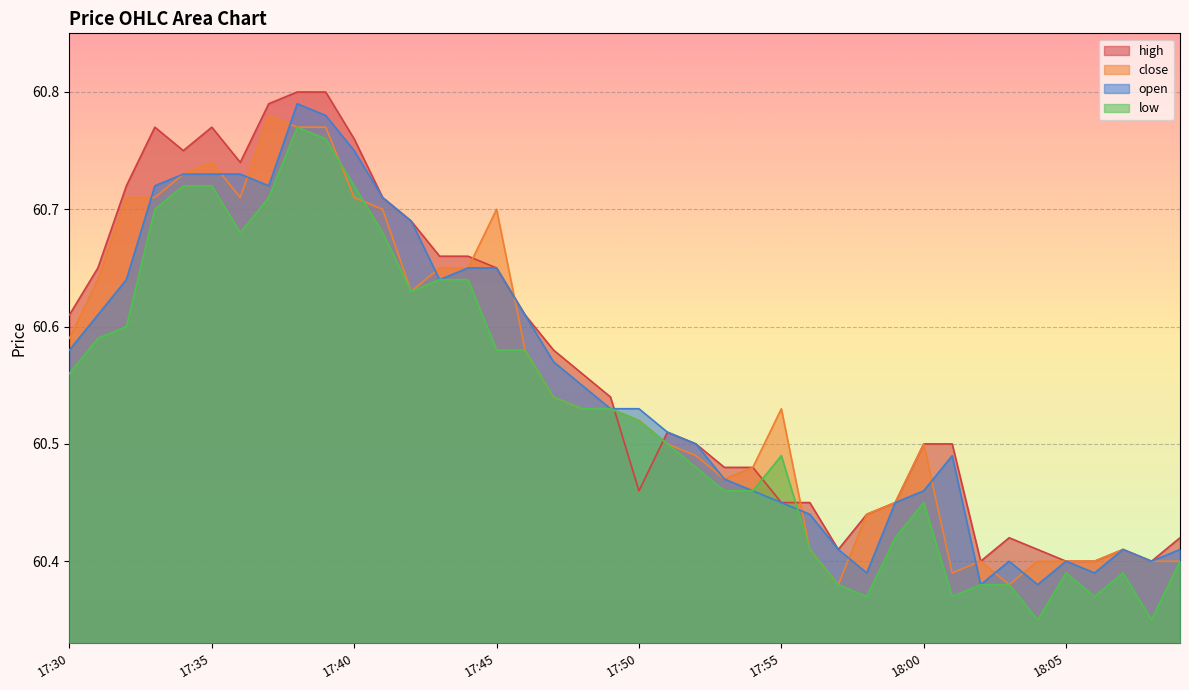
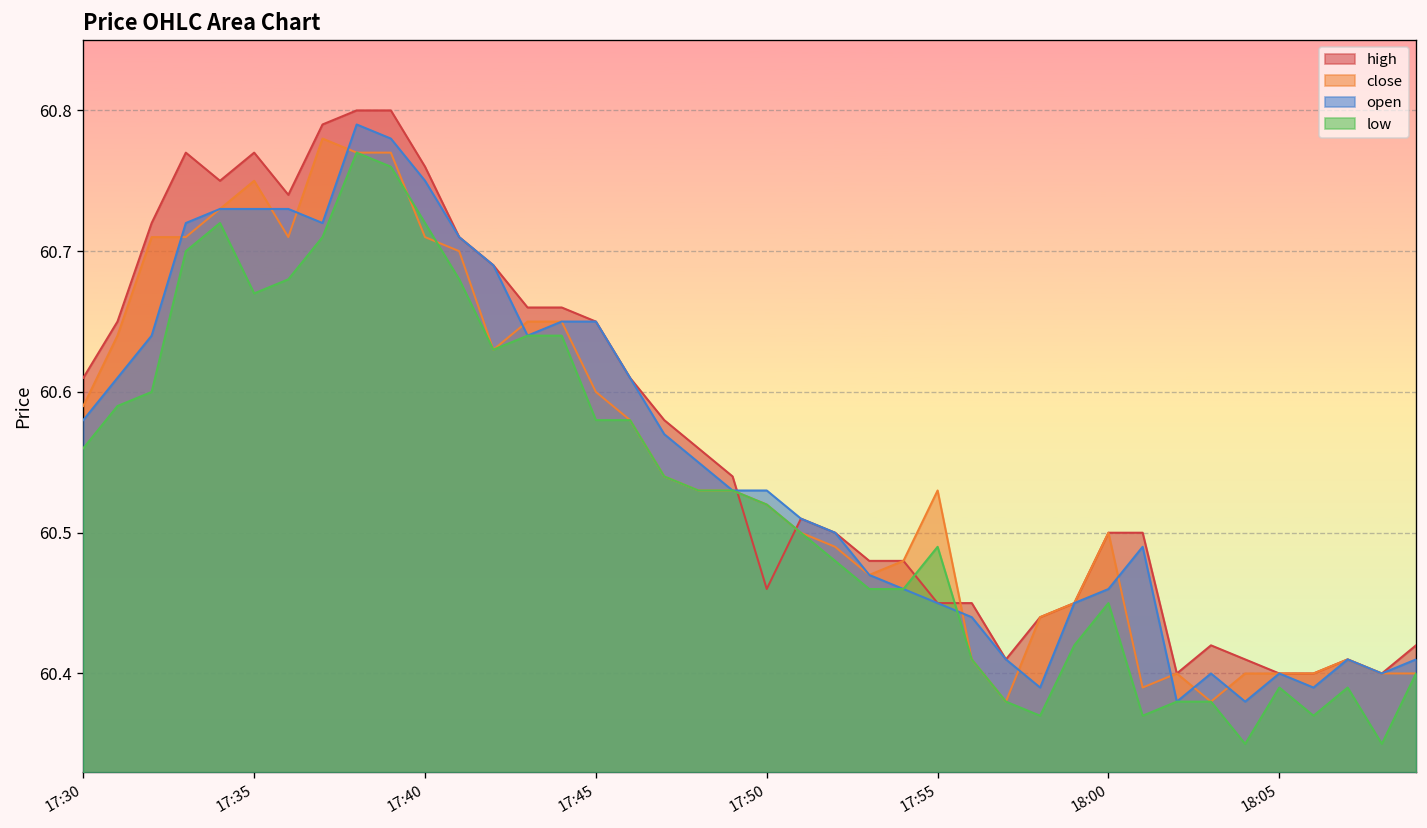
  {
    "high": {
      "17:30": 60.61,
      "17:35": 60.77,
      "17:40": 60.76,
      "17:50": 60.46
    },
    "close": {
      "17:30": 60.59,
-     "17:35": 60.74,
+     "17:35": 60.75,
      "17:40": 60.71,
-     "17:45": 60.7,
+     "17:45": 60.6,
      "17:55": 60.53
    },
    "open": {
      "17:30": 60.58,
      "17:35": 60.73,
      "17:40": 60.75,
      "17:50": 60.53,
      "18:00": 60.46
    },
    "low": {
      "17:30": 60.56,
-     "17:35": 60.72,
+     "17:35": 60.67,
      "17:40": 60.72,
      "17:45": 60.58,
      "17:55": 60.49,
      "18:00": 60.45,
      "18:05": 60.39
    }
  }
